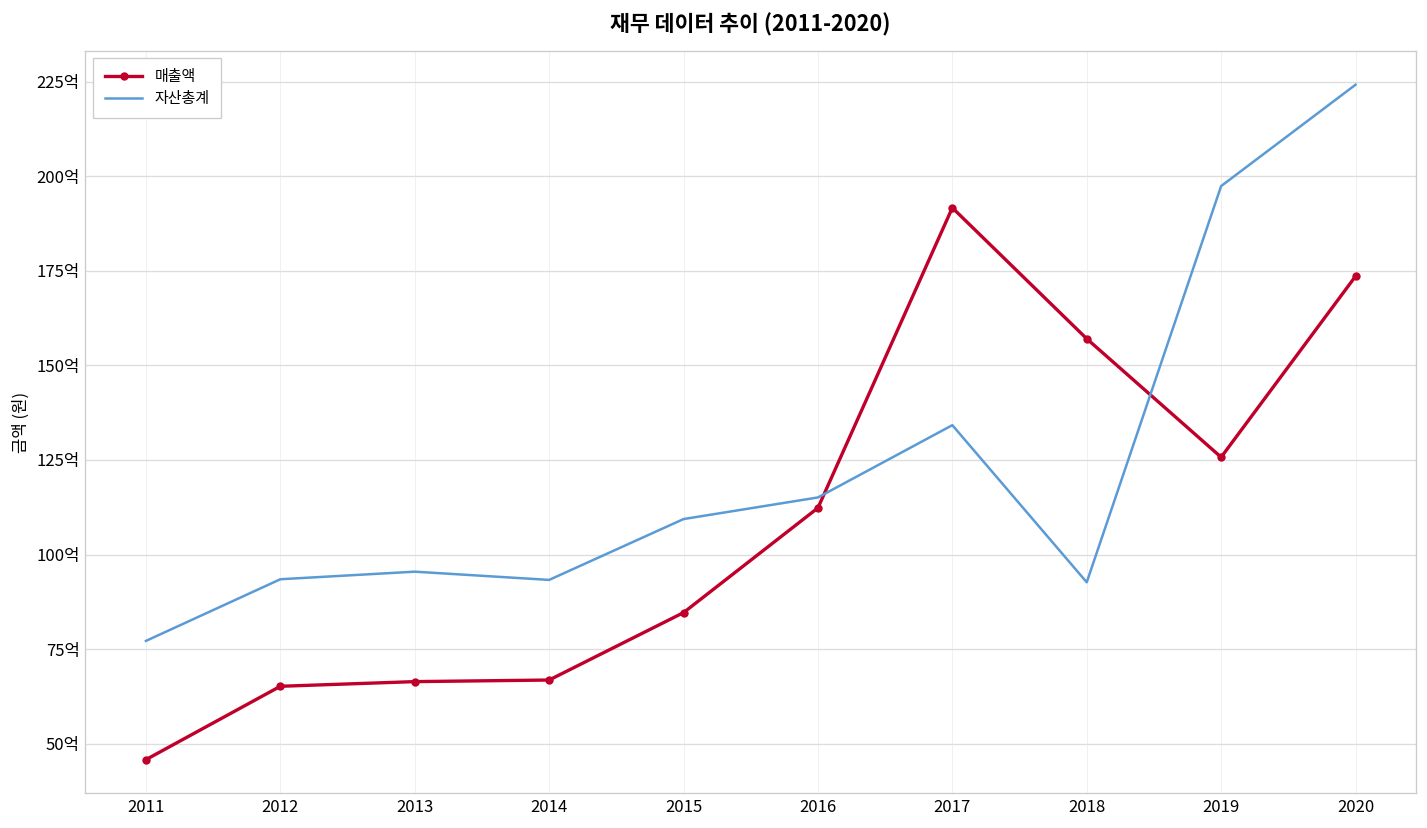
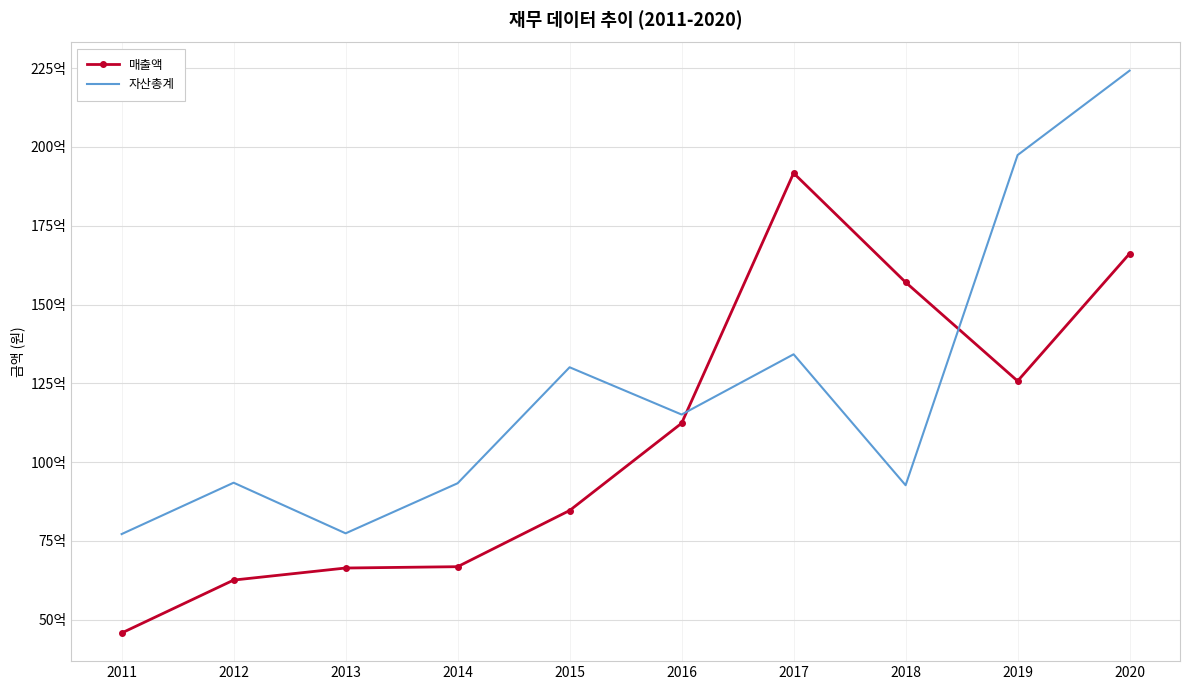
  {
    "매출액": {
      "2011": "46억",
-     "2012": "65억",
+     "2012": "63억",
      "2013": "66억",
      "2014": "67억",
      "2015": "85억",
      "2016": "112억",
      "2017": "192억",
      "2018": "157억",
      "2019": "126억",
-     "2020": "174억"
+     "2020": "166억"
    },
    "자산총계": {
      "2011": "77억",
      "2012": "93억",
-     "2013": "95억",
+     "2013": "77억",
      "2014": "93억",
-     "2015": "109억",
+     "2015": "130억",
      "2016": "115억",
      "2017": "134억",
      "2018": "93억",
      "2019": "197억",
      "2020": "224억"
    }
  }
